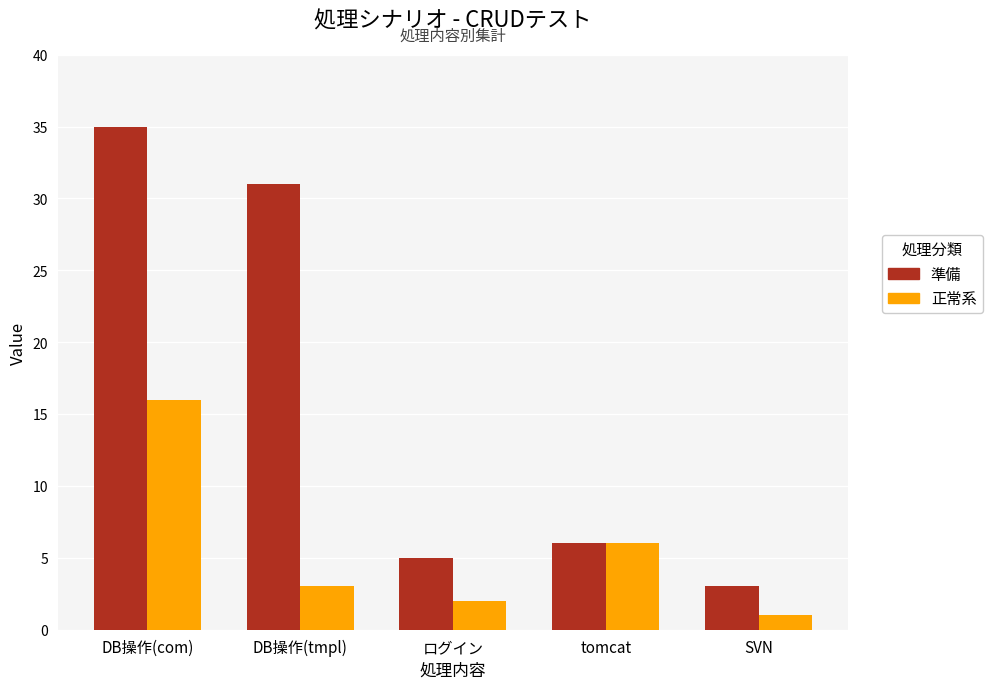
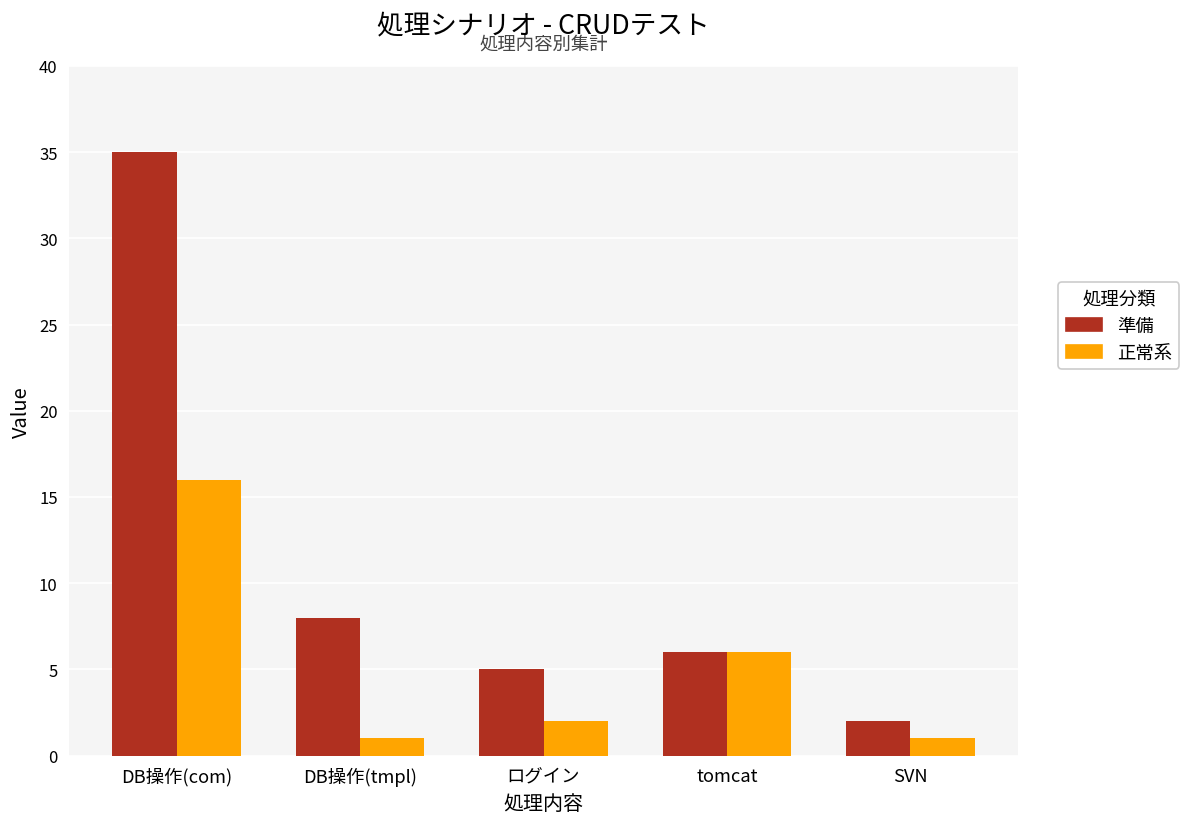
  {
    "準備": {
      "DB操作(com)": 35,
-     "DB操作(tmpl)": 31,
+     "DB操作(tmpl)": 8,
      "ログイン": 5,
      "tomcat": 6,
-     "SVN": 3
+     "SVN": 2
    },
    "正常系": {
      "DB操作(com)": 16,
-     "DB操作(tmpl)": 3,
+     "DB操作(tmpl)": 1,
      "ログイン": 2,
      "tomcat": 6,
      "SVN": 1
    }
  }
